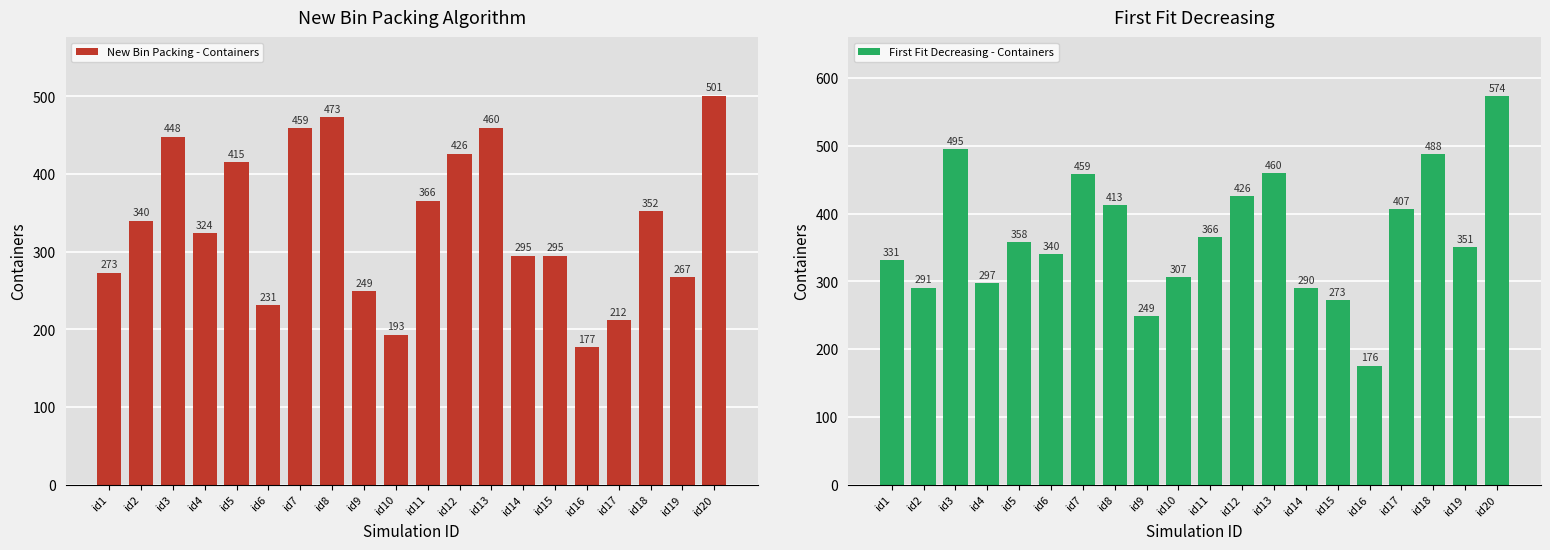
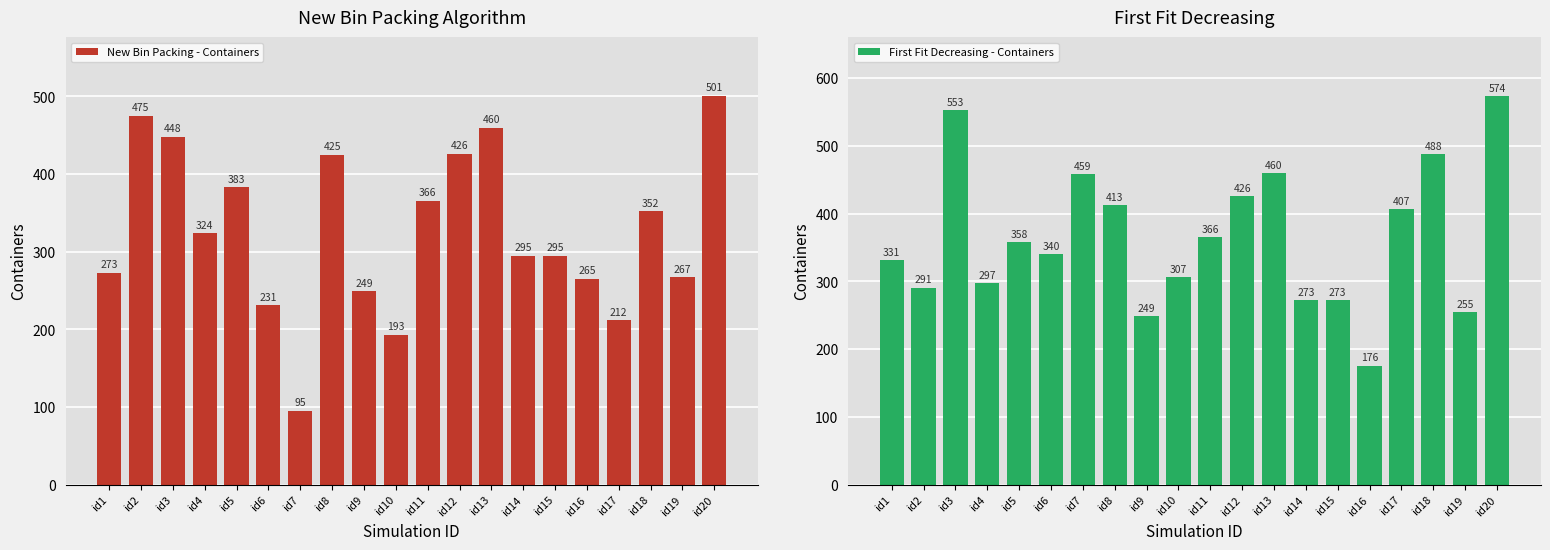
  {
    "New Bin Packing Algorithm": {
      "id1": 273,
-     "id2": 340,
+     "id2": 475,
      "id3": 448,
      "id4": 324,
-     "id5": 415,
+     "id5": 383,
      "id6": 231,
-     "id7": 459,
-     "id8": 473,
+     "id7": 95,
+     "id8": 425,
      "id9": 249,
      "id10": 193,
      "id11": 366,
      "id12": 426,
      "id13": 460,
      "id14": 295,
      "id15": 295,
-     "id16": 177,
+     "id16": 265,
      "id17": 212,
      "id18": 352,
      "id19": 267,
      "id20": 501
    },
    "First Fit Decreasing": {
      "id1": 331,
      "id2": 291,
-     "id3": 495,
+     "id3": 553,
      "id4": 297,
      "id5": 358,
      "id6": 340,
      "id7": 459,
      "id8": 413,
      "id9": 249,
      "id10": 307,
      "id11": 366,
      "id12": 426,
      "id13": 460,
-     "id14": 290,
+     "id14": 273,
      "id15": 273,
      "id16": 176,
      "id17": 407,
      "id18": 488,
-     "id19": 351,
+     "id19": 255,
      "id20": 574
    }
  }
